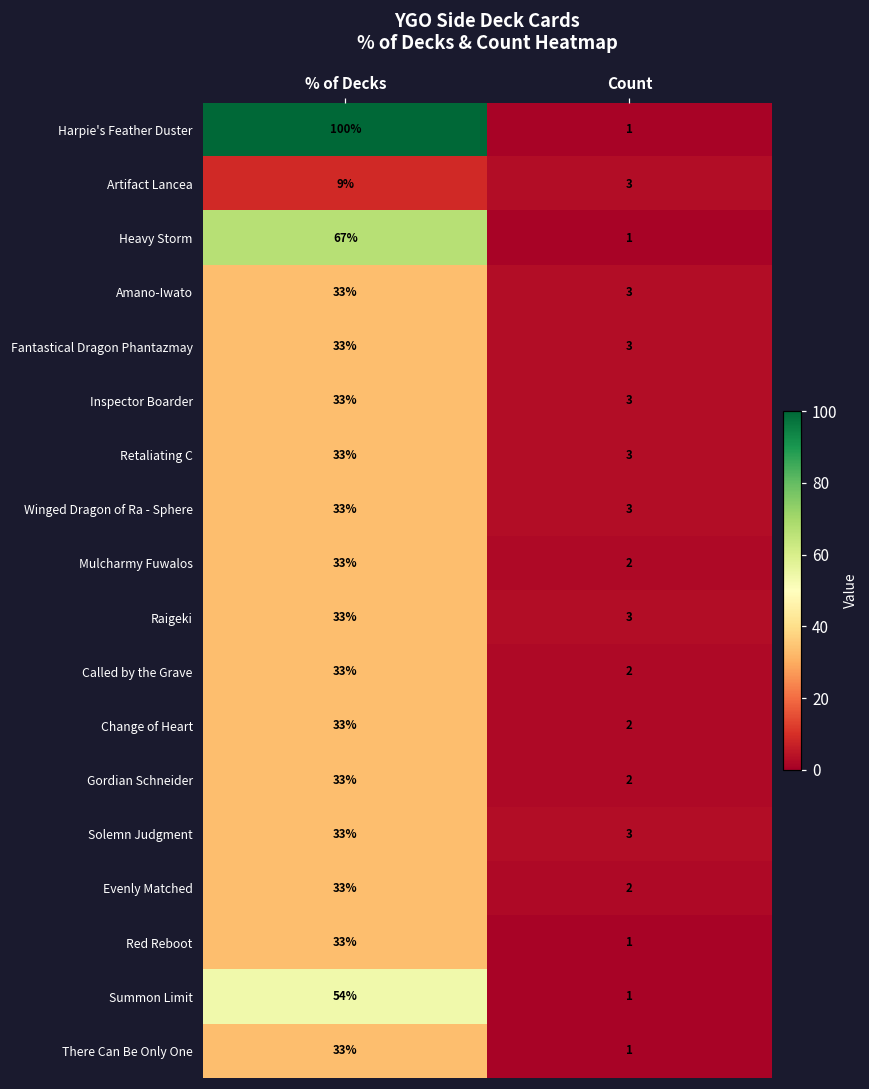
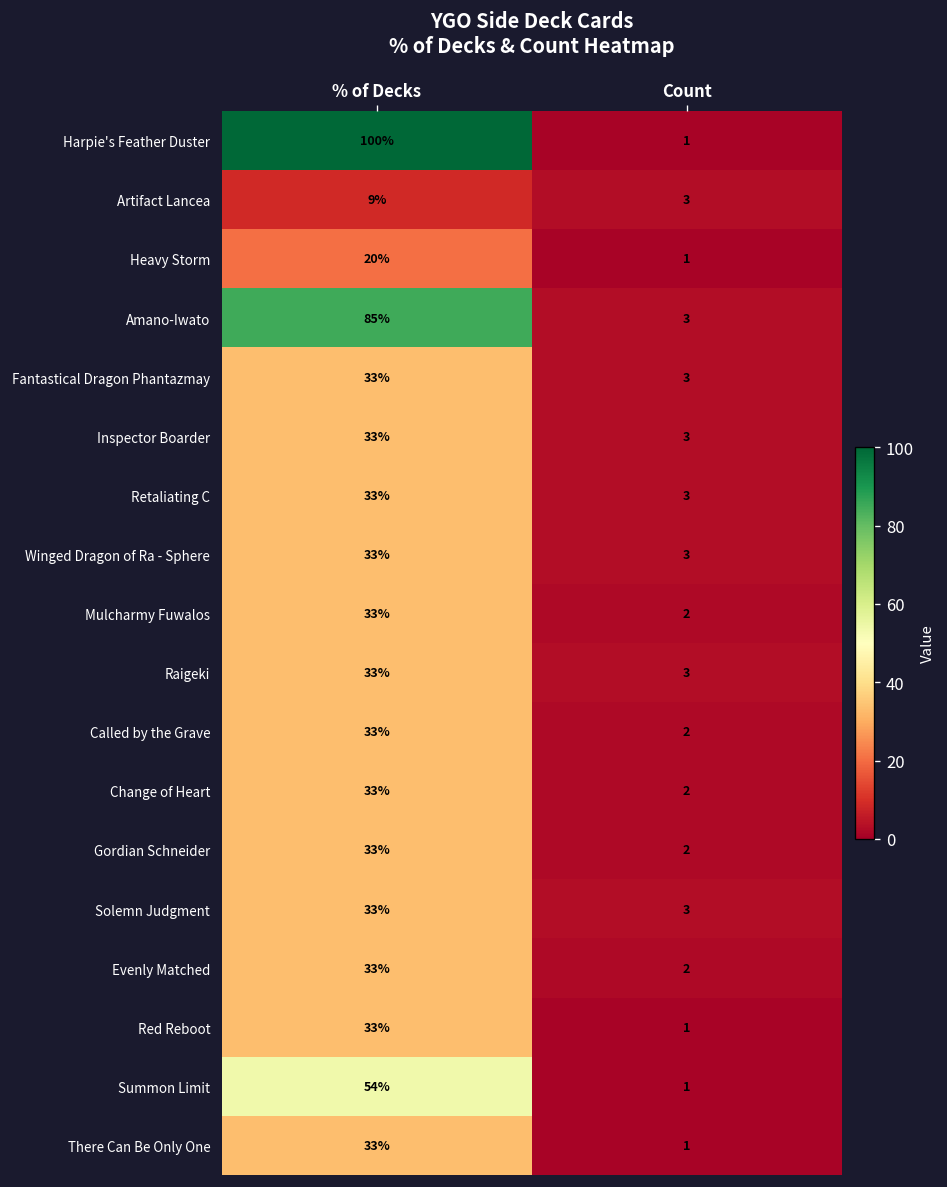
  {
    "Harpie's Feather Duster": {
      "% of Decks": "100%",
      "Count": "1"
    },
    "Artifact Lancea": {
      "% of Decks": "9%",
      "Count": "3"
    },
    "Heavy Storm": {
-     "% of Decks": "67%",
+     "% of Decks": "20%",
      "Count": "1"
    },
    "Amano-Iwato": {
-     "% of Decks": "33%",
+     "% of Decks": "85%",
      "Count": "3"
    },
    "Fantastical Dragon Phantazmay": {
      "% of Decks": "33%",
      "Count": "3"
    },
    "Inspector Boarder": {
      "% of Decks": "33%",
      "Count": "3"
    },
    "Retaliating C": {
      "% of Decks": "33%",
      "Count": "3"
    },
    "Winged Dragon of Ra - Sphere": {
      "% of Decks": "33%",
      "Count": "3"
    },
    "Mulcharmy Fuwalos": {
      "% of Decks": "33%",
      "Count": "2"
    },
    "Raigeki": {
      "% of Decks": "33%",
      "Count": "3"
    },
    "Called by the Grave": {
      "% of Decks": "33%",
      "Count": "2"
    },
    "Change of Heart": {
      "% of Decks": "33%",
      "Count": "2"
    },
    "Gordian Schneider": {
      "% of Decks": "33%",
      "Count": "2"
    },
    "Solemn Judgment": {
      "% of Decks": "33%",
      "Count": "3"
    },
    "Evenly Matched": {
      "% of Decks": "33%",
      "Count": "2"
    },
    "Red Reboot": {
      "% of Decks": "33%",
      "Count": "1"
    },
    "Summon Limit": {
      "% of Decks": "54%",
      "Count": "1"
    },
    "There Can Be Only One": {
      "% of Decks": "33%",
      "Count": "1"
    }
  }
